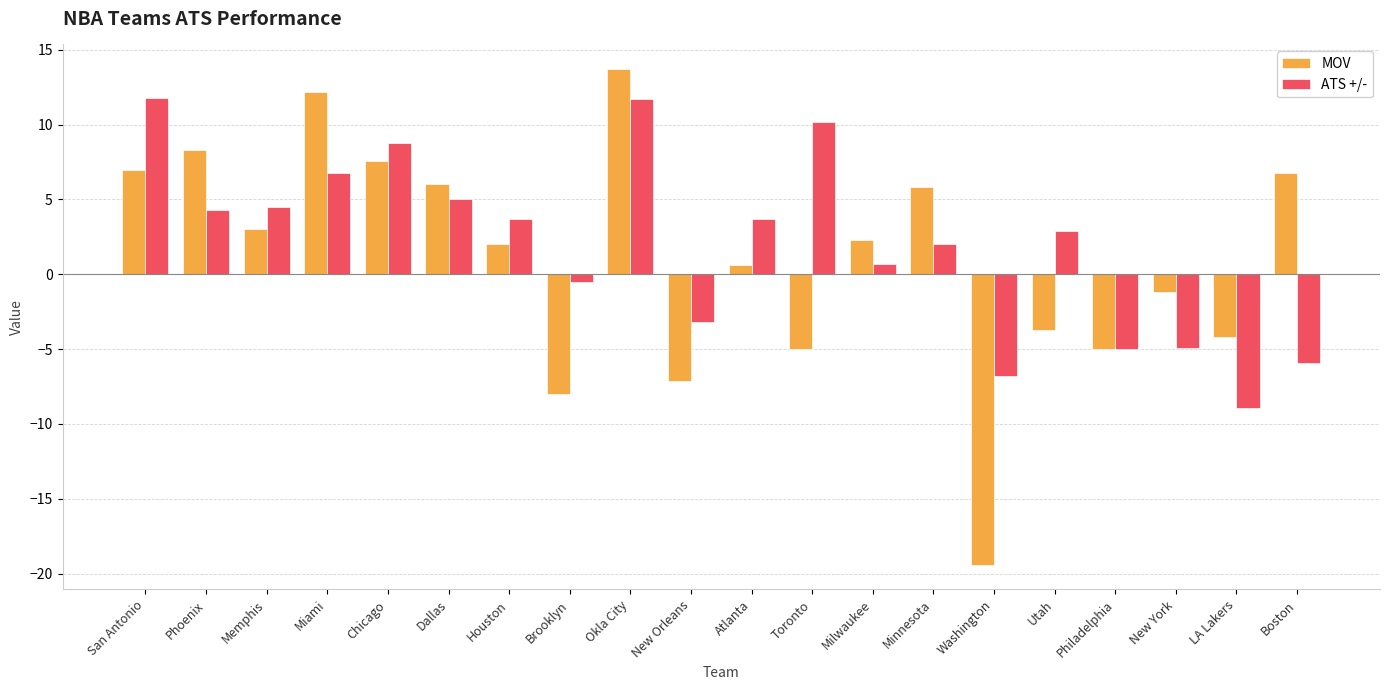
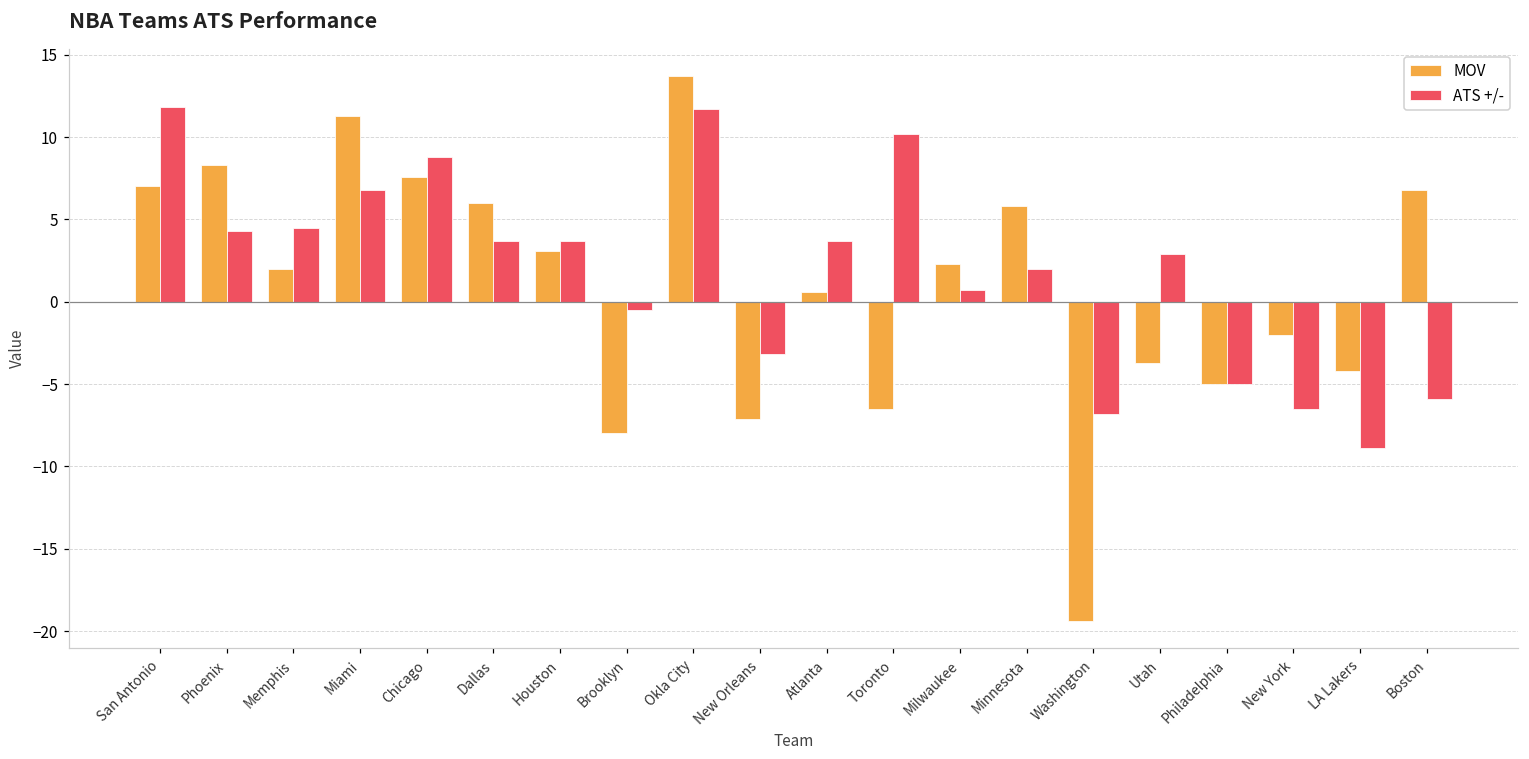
  {
    "MOV": {
      "San Antonio": 7.0,
      "Phoenix": 8.3,
-     "Memphis": 3,
-     "Miami": 12.2,
+     "Memphis": 2,
+     "Miami": 11.3,
      "Chicago": 7.6,
      "Dallas": 6.0,
-     "Houston": 2.0,
+     "Houston": 3.1,
      "Brooklyn": -8.0,
      "Okla City": 13.7,
      "New Orleans": -7.1,
      "Atlanta": 0.6,
-     "Toronto": -5.0,
+     "Toronto": -6.5,
      "Milwaukee": 2.3,
      "Minnesota": 5.8,
      "Washington": -19.4,
      "Utah": -3.7,
      "Philadelphia": -5.0,
-     "New York": -1.2,
+     "New York": -2.0,
      "LA Lakers": -4.2,
      "Boston": 6.8
    },
    "ATS +/-": {
      "San Antonio": 11.8,
      "Phoenix": 4.3,
      "Memphis": 4.5,
      "Miami": 6.8,
      "Chicago": 8.8,
-     "Dallas": 5.0,
+     "Dallas": 3.7,
      "Houston": 3.7,
      "Brooklyn": -0.5,
      "Okla City": 11.7,
      "New Orleans": -3.2,
      "Atlanta": 3.7,
      "Toronto": 10.2,
      "Milwaukee": 0.7,
      "Minnesota": 2.0,
      "Washington": -6.8,
      "Utah": 2.9,
      "Philadelphia": -5.0,
-     "New York": -4.9,
+     "New York": -6.5,
      "LA Lakers": -8.9,
      "Boston": -5.9
    }
  }
